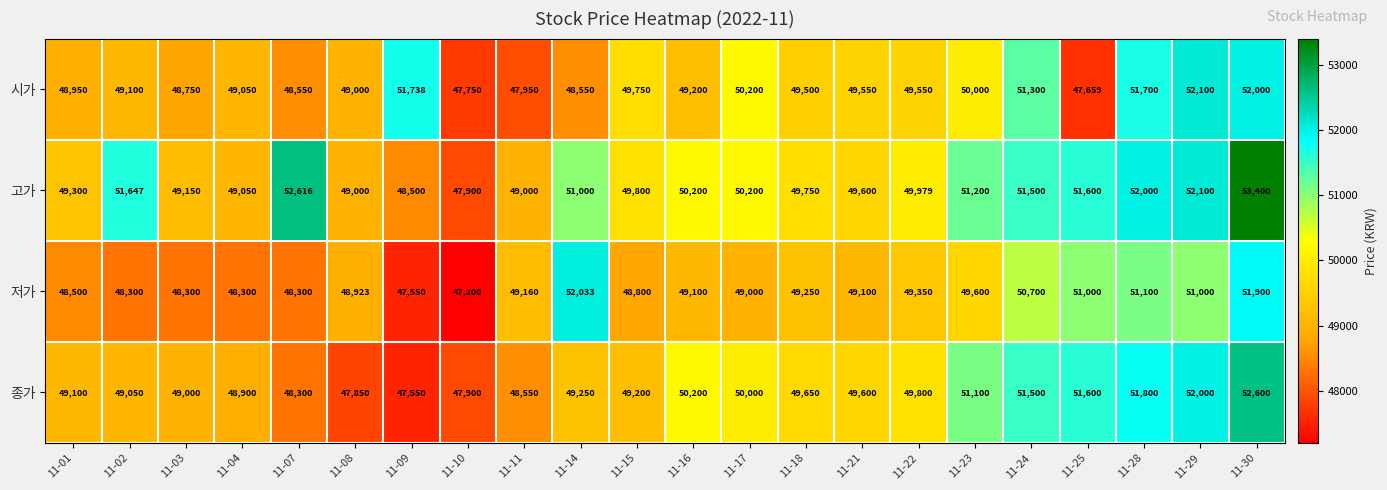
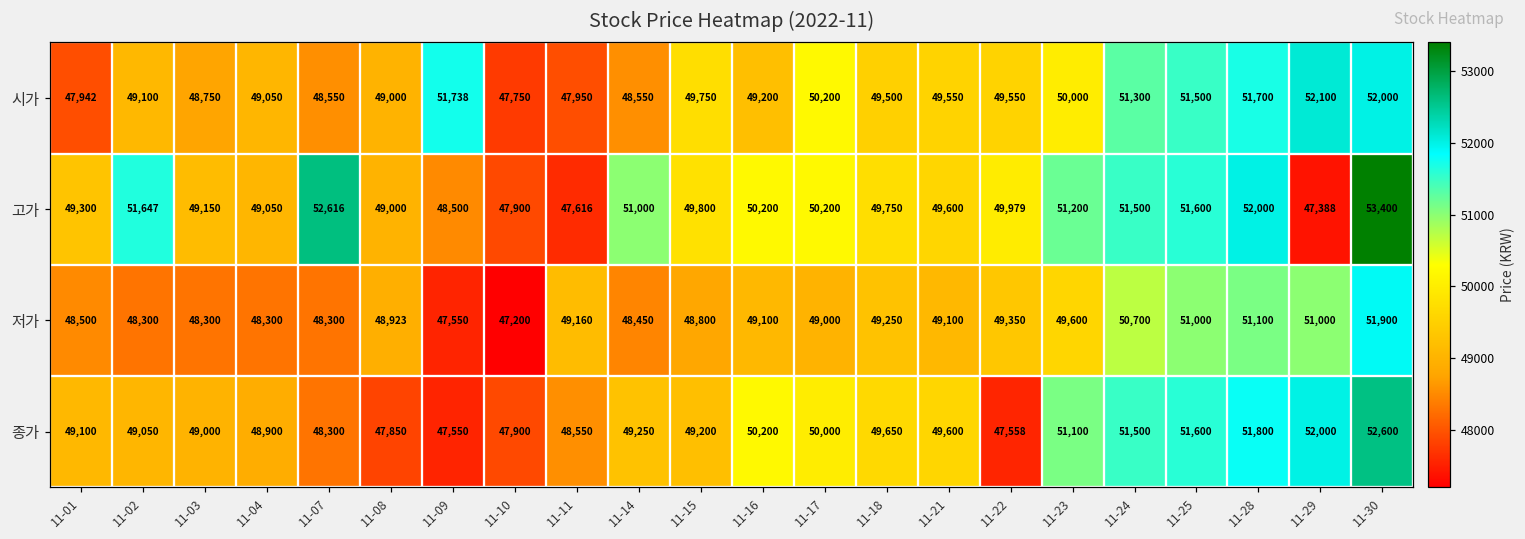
  {
    "시가": {
-     "11-01": "48,950",
+     "11-01": "47,942",
      "11-02": "49,100",
      "11-03": "48,750",
      "11-04": "49,050",
      "11-07": "48,550",
      "11-08": "49,000",
      "11-09": "51,738",
      "11-10": "47,750",
      "11-11": "47,950",
      "11-14": "48,550",
      "11-15": "49,750",
      "11-16": "49,200",
      "11-17": "50,200",
      "11-18": "49,500",
      "11-21": "49,550",
      "11-22": "49,550",
      "11-23": "50,000",
      "11-24": "51,300",
-     "11-25": "47,659",
+     "11-25": "51,500",
      "11-28": "51,700",
      "11-29": "52,100",
      "11-30": "52,000"
    },
    "고가": {
      "11-01": "49,300",
      "11-02": "51,647",
      "11-03": "49,150",
      "11-04": "49,050",
      "11-07": "52,616",
      "11-08": "49,000",
      "11-09": "48,500",
      "11-10": "47,900",
-     "11-11": "49,000",
+     "11-11": "47,616",
      "11-14": "51,000",
      "11-15": "49,800",
      "11-16": "50,200",
      "11-17": "50,200",
      "11-18": "49,750",
      "11-21": "49,600",
      "11-22": "49,979",
      "11-23": "51,200",
      "11-24": "51,500",
      "11-25": "51,600",
      "11-28": "52,000",
-     "11-29": "52,100",
+     "11-29": "47,388",
      "11-30": "53,400"
    },
    "저가": {
      "11-01": "48,500",
      "11-02": "48,300",
      "11-03": "48,300",
      "11-04": "48,300",
      "11-07": "48,300",
      "11-08": "48,923",
      "11-09": "47,550",
      "11-10": "47,200",
      "11-11": "49,160",
-     "11-14": "52,033",
+     "11-14": "48,450",
      "11-15": "48,800",
      "11-16": "49,100",
      "11-17": "49,000",
      "11-18": "49,250",
      "11-21": "49,100",
      "11-22": "49,350",
      "11-23": "49,600",
      "11-24": "50,700",
      "11-25": "51,000",
      "11-28": "51,100",
      "11-29": "51,000",
      "11-30": "51,900"
    },
    "종가": {
      "11-01": "49,100",
      "11-02": "49,050",
      "11-03": "49,000",
      "11-04": "48,900",
      "11-07": "48,300",
      "11-08": "47,850",
      "11-09": "47,550",
      "11-10": "47,900",
      "11-11": "48,550",
      "11-14": "49,250",
      "11-15": "49,200",
      "11-16": "50,200",
      "11-17": "50,000",
      "11-18": "49,650",
      "11-21": "49,600",
-     "11-22": "49,800",
+     "11-22": "47,558",
      "11-23": "51,100",
      "11-24": "51,500",
      "11-25": "51,600",
      "11-28": "51,800",
      "11-29": "52,000",
      "11-30": "52,600"
    }
  }
